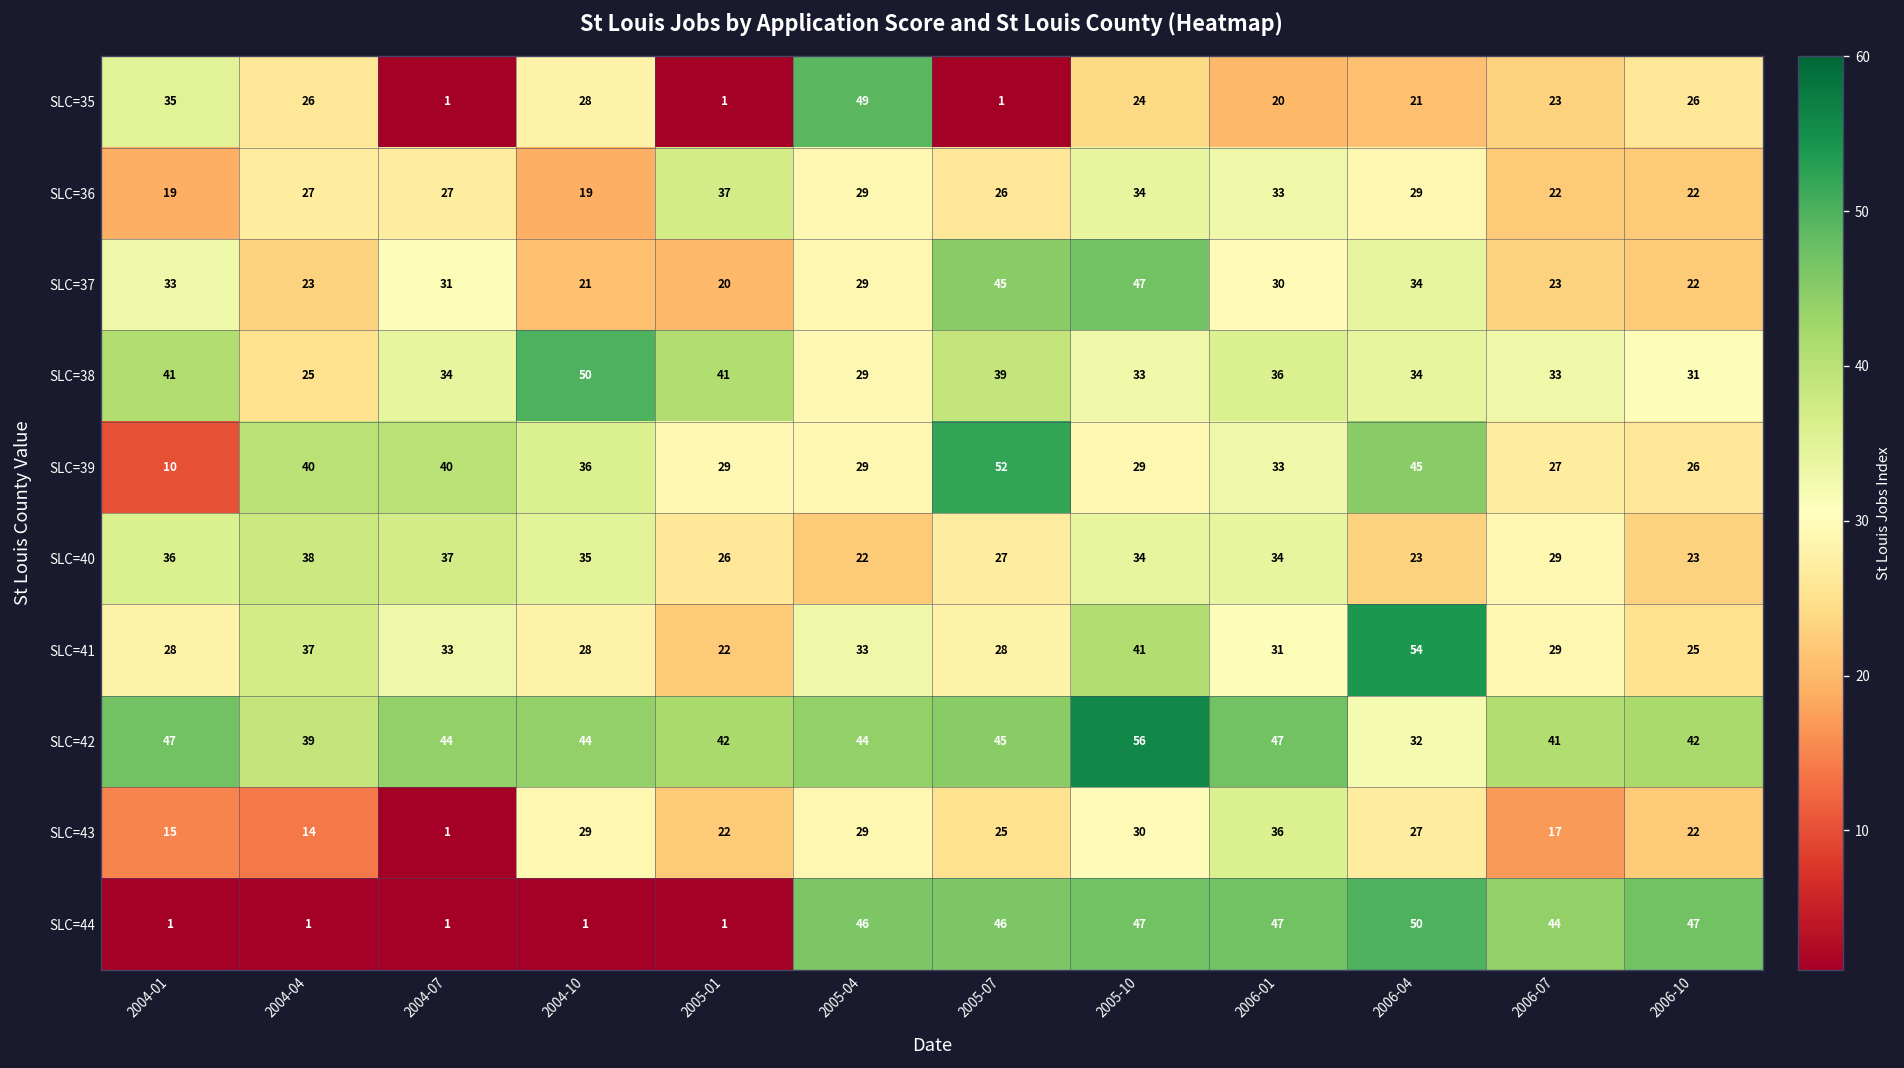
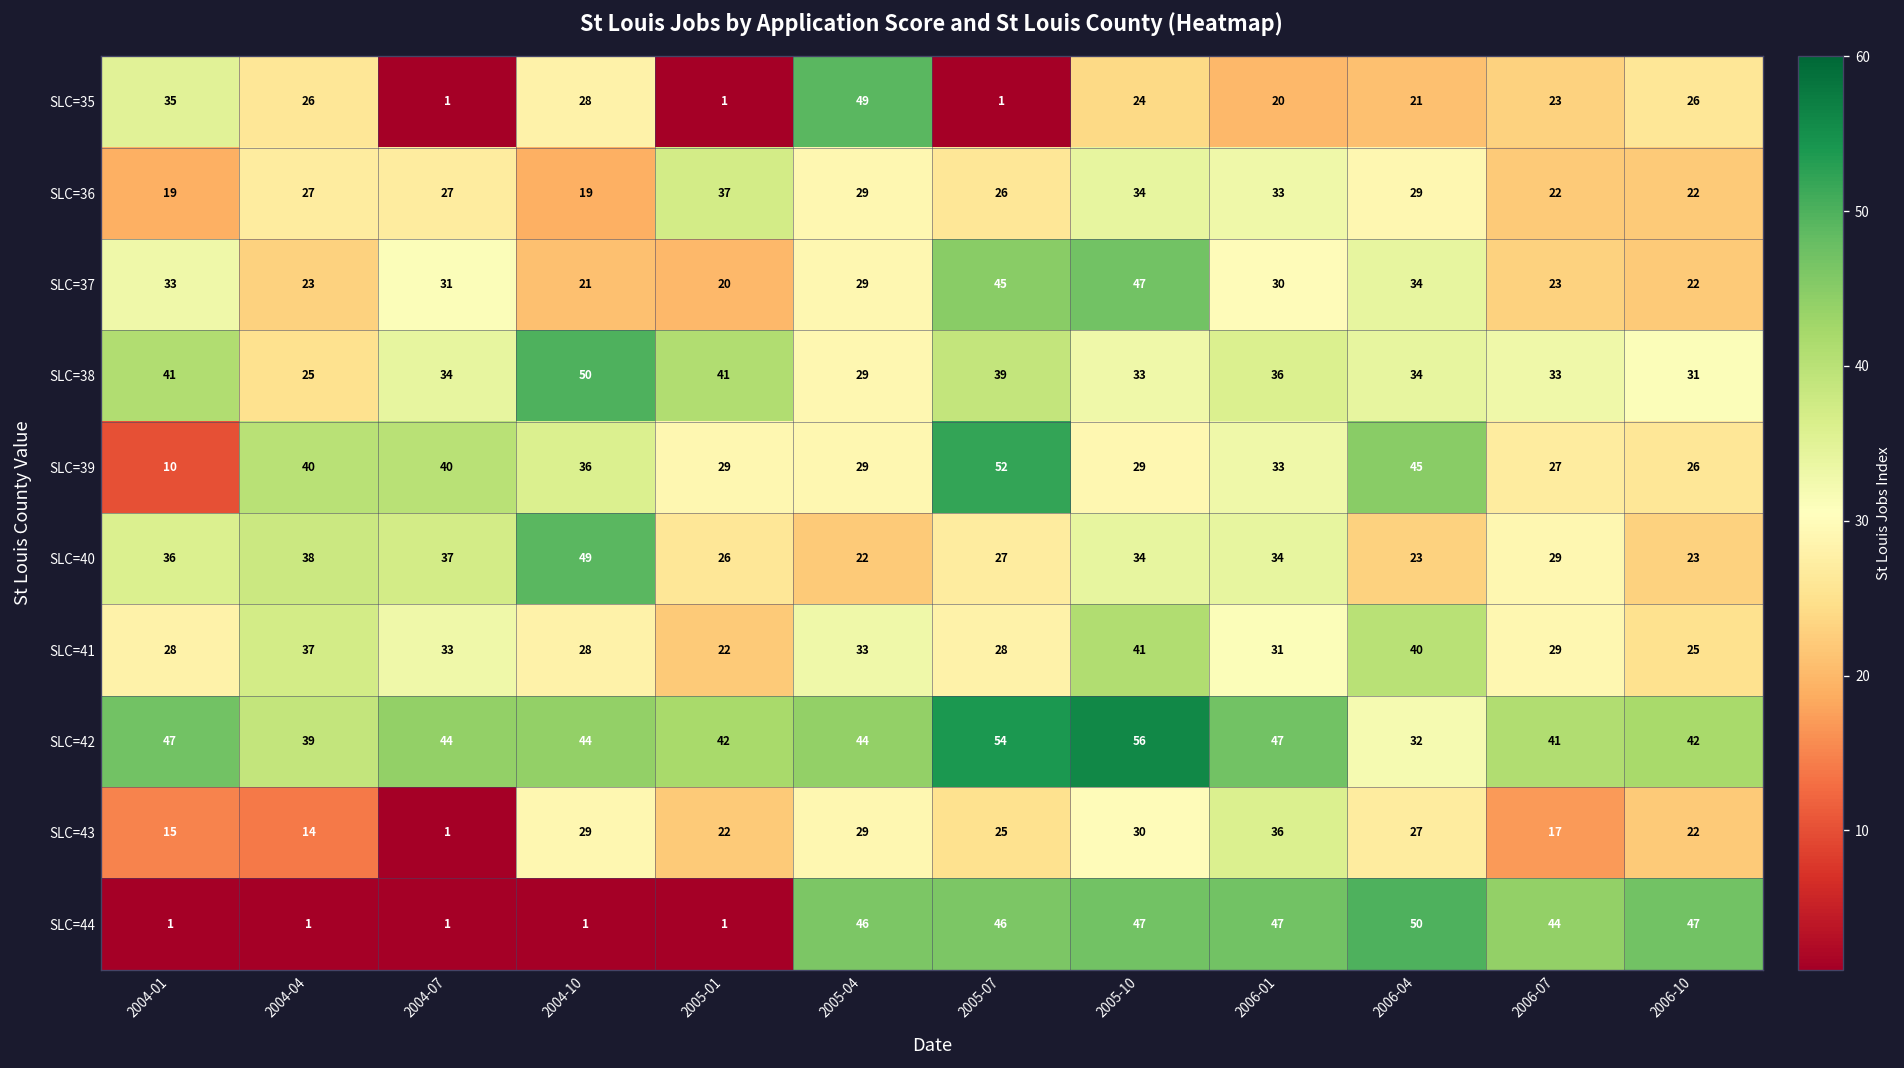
  {
    "SLC=35": {
      "2004-01": 35,
      "2004-04": 26,
      "2004-07": 1,
      "2004-10": 28,
      "2005-01": 1,
      "2005-04": 49,
      "2005-07": 1,
      "2005-10": 24,
      "2006-01": 20,
      "2006-04": 21,
      "2006-07": 23,
      "2006-10": 26
    },
    "SLC=36": {
      "2004-01": 19,
      "2004-04": 27,
      "2004-07": 27,
      "2004-10": 19,
      "2005-01": 37,
      "2005-04": 29,
      "2005-07": 26,
      "2005-10": 34,
      "2006-01": 33,
      "2006-04": 29,
      "2006-07": 22,
      "2006-10": 22
    },
    "SLC=37": {
      "2004-01": 33,
      "2004-04": 23,
      "2004-07": 31,
      "2004-10": 21,
      "2005-01": 20,
      "2005-04": 29,
      "2005-07": 45,
      "2005-10": 47,
      "2006-01": 30,
      "2006-04": 34,
      "2006-07": 23,
      "2006-10": 22
    },
    "SLC=38": {
      "2004-01": 41,
      "2004-04": 25,
      "2004-07": 34,
      "2004-10": 50,
      "2005-01": 41,
      "2005-04": 29,
      "2005-07": 39,
      "2005-10": 33,
      "2006-01": 36,
      "2006-04": 34,
      "2006-07": 33,
      "2006-10": 31
    },
    "SLC=39": {
      "2004-01": 10,
      "2004-04": 40,
      "2004-07": 40,
      "2004-10": 36,
      "2005-01": 29,
      "2005-04": 29,
      "2005-07": 52,
      "2005-10": 29,
      "2006-01": 33,
      "2006-04": 45,
      "2006-07": 27,
      "2006-10": 26
    },
    "SLC=40": {
      "2004-01": 36,
      "2004-04": 38,
      "2004-07": 37,
-     "2004-10": 35,
+     "2004-10": 49,
      "2005-01": 26,
      "2005-04": 22,
      "2005-07": 27,
      "2005-10": 34,
      "2006-01": 34,
      "2006-04": 23,
      "2006-07": 29,
      "2006-10": 23
    },
    "SLC=41": {
      "2004-01": 28,
      "2004-04": 37,
      "2004-07": 33,
      "2004-10": 28,
      "2005-01": 22,
      "2005-04": 33,
      "2005-07": 28,
      "2005-10": 41,
      "2006-01": 31,
-     "2006-04": 54,
+     "2006-04": 40,
      "2006-07": 29,
      "2006-10": 25
    },
    "SLC=42": {
      "2004-01": 47,
      "2004-04": 39,
      "2004-07": 44,
      "2004-10": 44,
      "2005-01": 42,
      "2005-04": 44,
-     "2005-07": 45,
+     "2005-07": 54,
      "2005-10": 56,
      "2006-01": 47,
      "2006-04": 32,
      "2006-07": 41,
      "2006-10": 42
    },
    "SLC=43": {
      "2004-01": 15,
      "2004-04": 14,
      "2004-07": 1,
      "2004-10": 29,
      "2005-01": 22,
      "2005-04": 29,
      "2005-07": 25,
      "2005-10": 30,
      "2006-01": 36,
      "2006-04": 27,
      "2006-07": 17,
      "2006-10": 22
    },
    "SLC=44": {
      "2004-01": 1,
      "2004-04": 1,
      "2004-07": 1,
      "2004-10": 1,
      "2005-01": 1,
      "2005-04": 46,
      "2005-07": 46,
      "2005-10": 47,
      "2006-01": 47,
      "2006-04": 50,
      "2006-07": 44,
      "2006-10": 47
    }
  }
